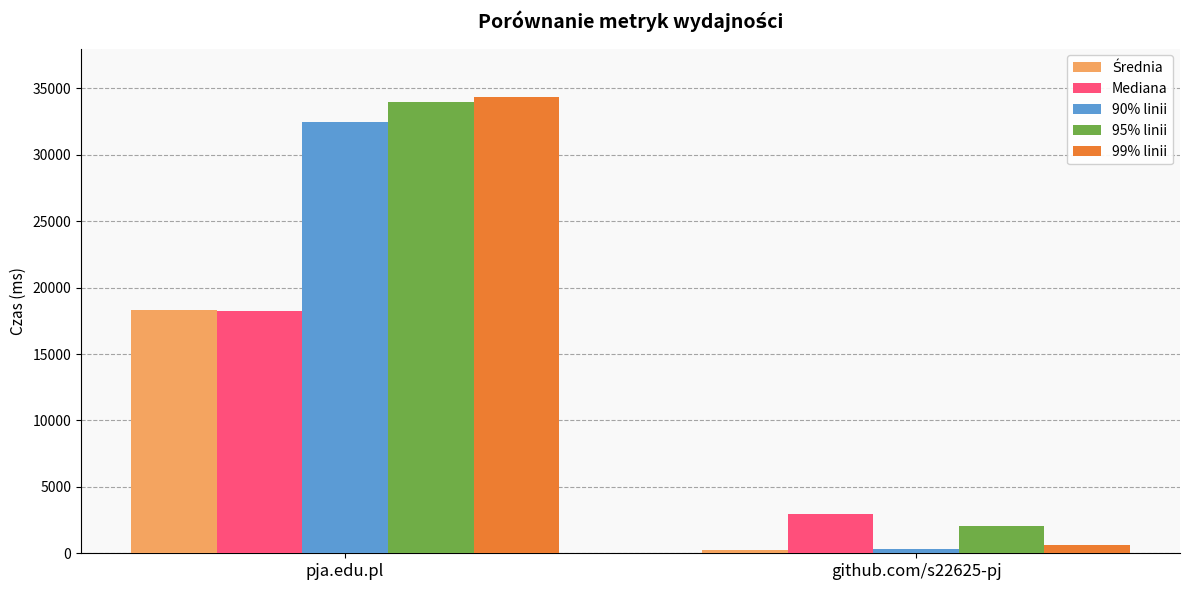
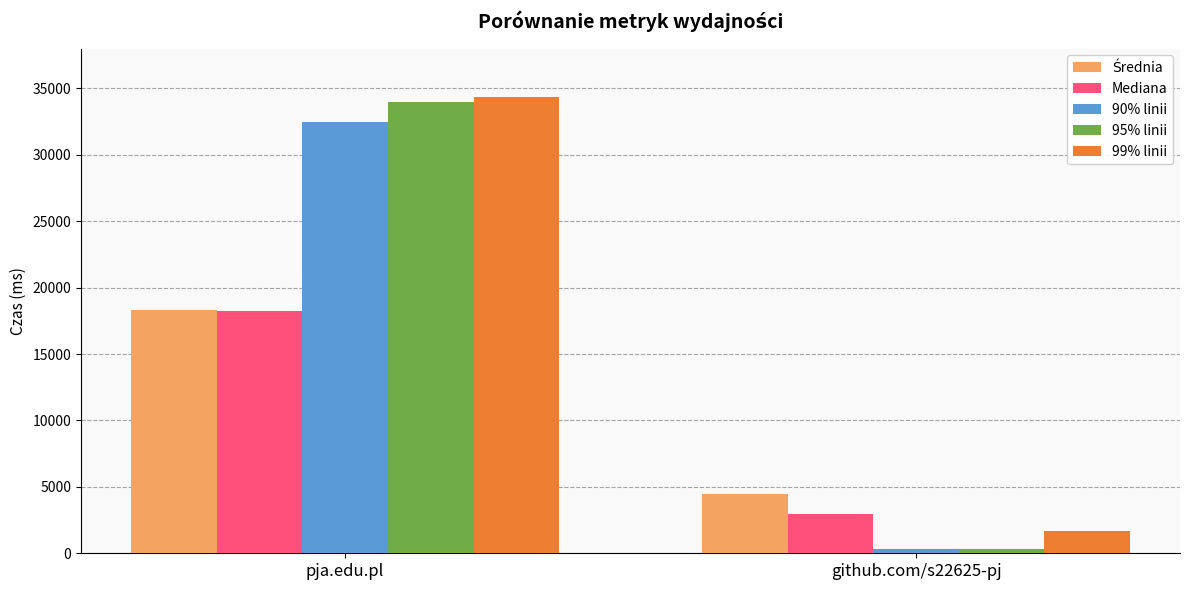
  {
    "Średnia": {
      "pja.edu.pl": 18300,
-     "github.com/s22625-pj": 300
+     "github.com/s22625-pj": 4500
    },
    "Mediana": {
      "pja.edu.pl": 18200,
      "github.com/s22625-pj": 3000
    },
    "90% linii": {
      "pja.edu.pl": 32500,
      "github.com/s22625-pj": 300
    },
    "95% linii": {
      "pja.edu.pl": 34000,
-     "github.com/s22625-pj": 2100
+     "github.com/s22625-pj": 300
    },
    "99% linii": {
      "pja.edu.pl": 34300,
-     "github.com/s22625-pj": 600
+     "github.com/s22625-pj": 1700
    }
  }
